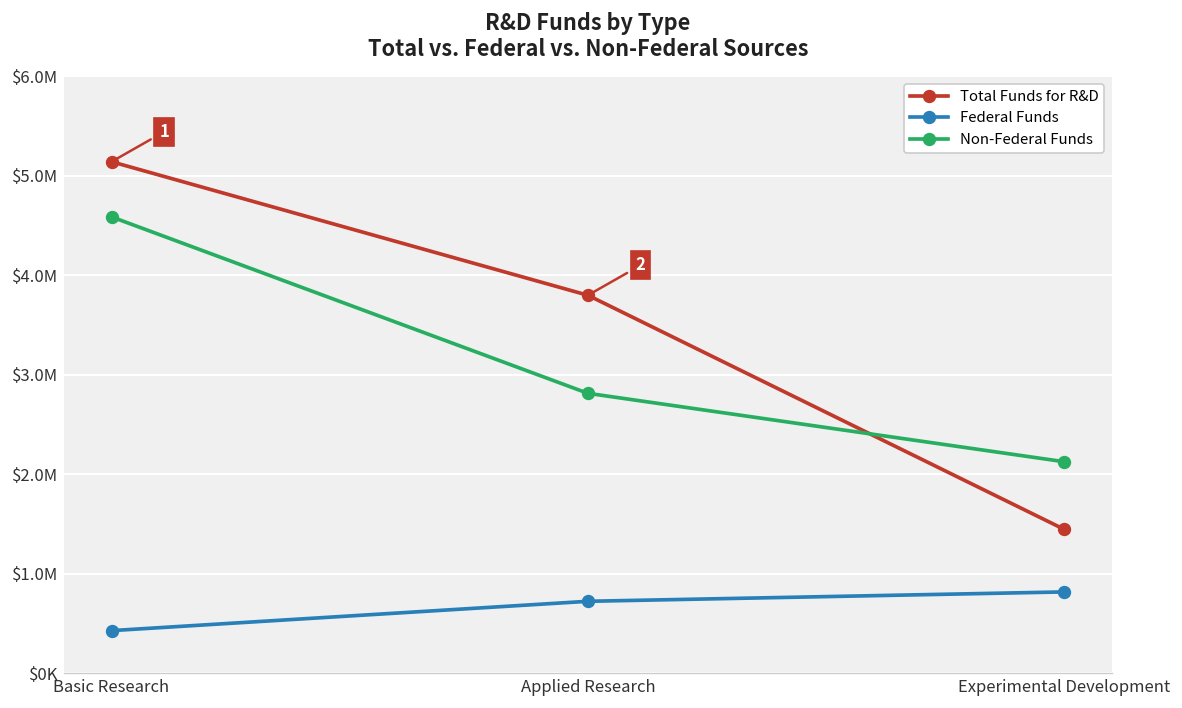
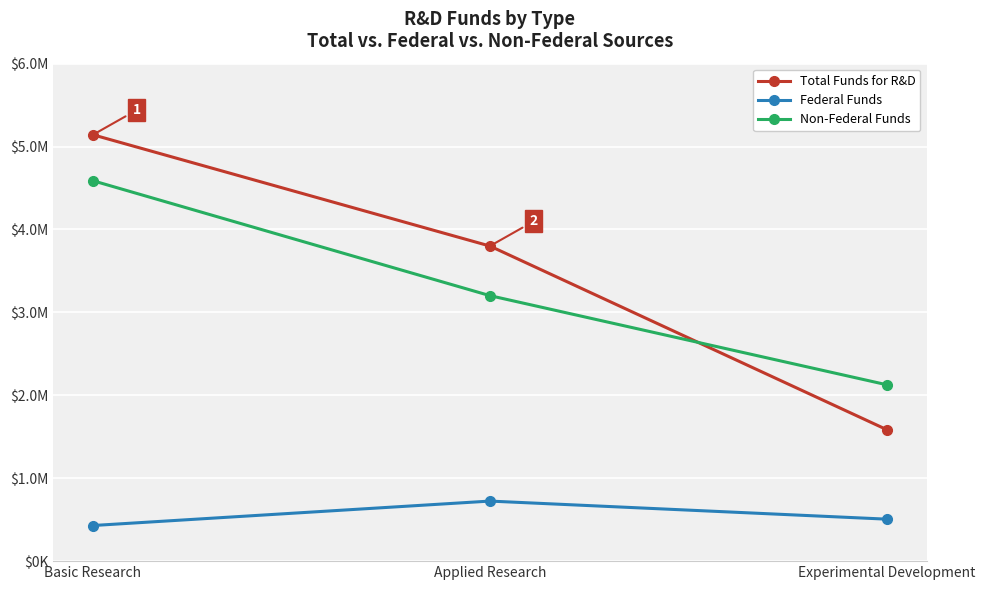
  {
    "Total Funds for R&D": {
      "Basic Research": "$5100000",
      "Applied Research": "$3800000",
-     "Experimental Development": "$1400000"
+     "Experimental Development": "$1600000"
    },
    "Federal Funds": {
      "Basic Research": "$400000",
      "Applied Research": "$700000",
-     "Experimental Development": "$800000"
+     "Experimental Development": "$500000"
    },
    "Non-Federal Funds": {
      "Basic Research": "$4600000",
-     "Applied Research": "$2800000",
+     "Applied Research": "$3200000",
      "Experimental Development": "$2100000"
    }
  }
